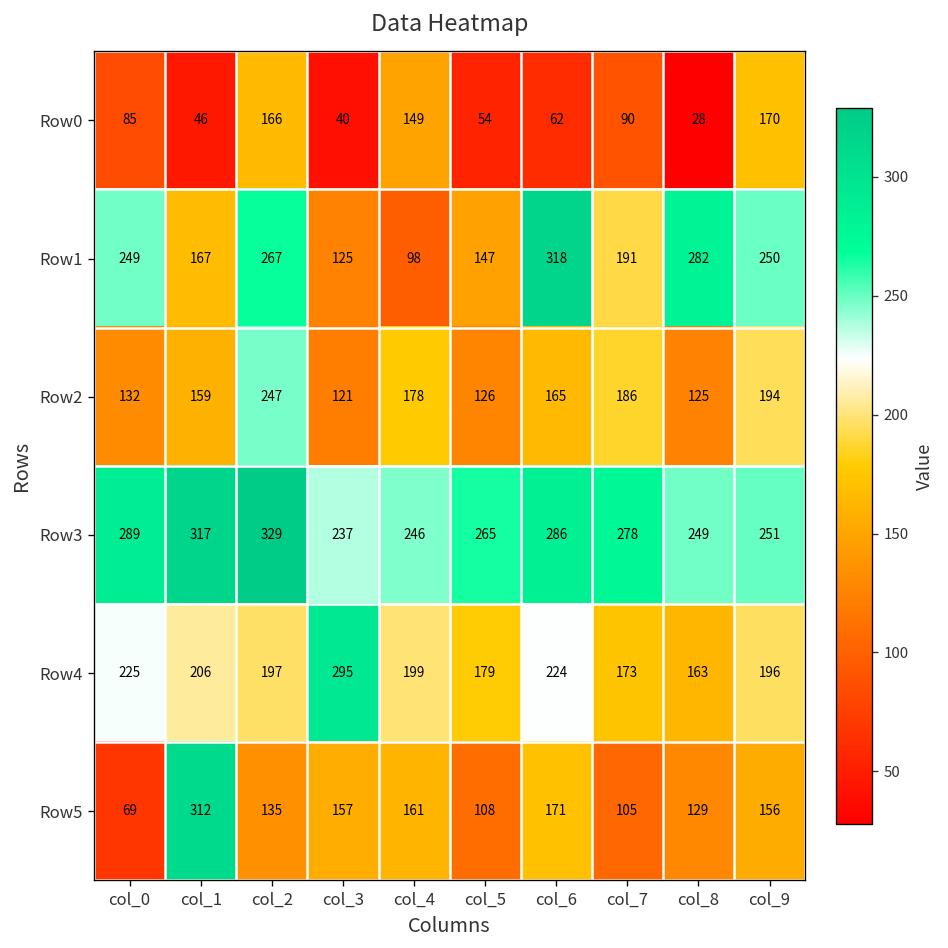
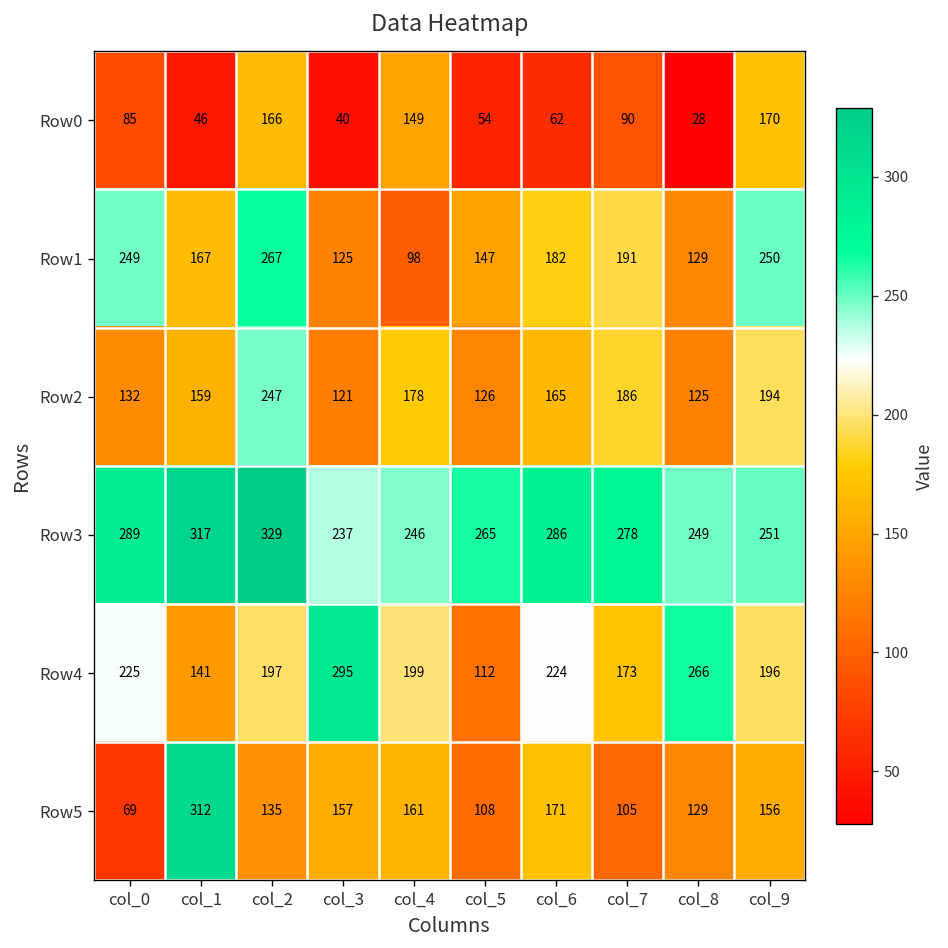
  {
    "Row0": {
      "col_0": 85,
      "col_1": 46,
      "col_2": 166,
      "col_3": 40,
      "col_4": 149,
      "col_5": 54,
      "col_6": 62,
      "col_7": 90,
      "col_8": 28,
      "col_9": 170
    },
    "Row1": {
      "col_0": 249,
      "col_1": 167,
      "col_2": 267,
      "col_3": 125,
      "col_4": 98,
      "col_5": 147,
-     "col_6": 318,
+     "col_6": 182,
      "col_7": 191,
-     "col_8": 282,
+     "col_8": 129,
      "col_9": 250
    },
    "Row2": {
      "col_0": 132,
      "col_1": 159,
      "col_2": 247,
      "col_3": 121,
      "col_4": 178,
      "col_5": 126,
      "col_6": 165,
      "col_7": 186,
      "col_8": 125,
      "col_9": 194
    },
    "Row3": {
      "col_0": 289,
      "col_1": 317,
      "col_2": 329,
      "col_3": 237,
      "col_4": 246,
      "col_5": 265,
      "col_6": 286,
      "col_7": 278,
      "col_8": 249,
      "col_9": 251
    },
    "Row4": {
      "col_0": 225,
-     "col_1": 206,
+     "col_1": 141,
      "col_2": 197,
      "col_3": 295,
      "col_4": 199,
-     "col_5": 179,
+     "col_5": 112,
      "col_6": 224,
      "col_7": 173,
-     "col_8": 163,
+     "col_8": 266,
      "col_9": 196
    },
    "Row5": {
      "col_0": 69,
      "col_1": 312,
      "col_2": 135,
      "col_3": 157,
      "col_4": 161,
      "col_5": 108,
      "col_6": 171,
      "col_7": 105,
      "col_8": 129,
      "col_9": 156
    }
  }
